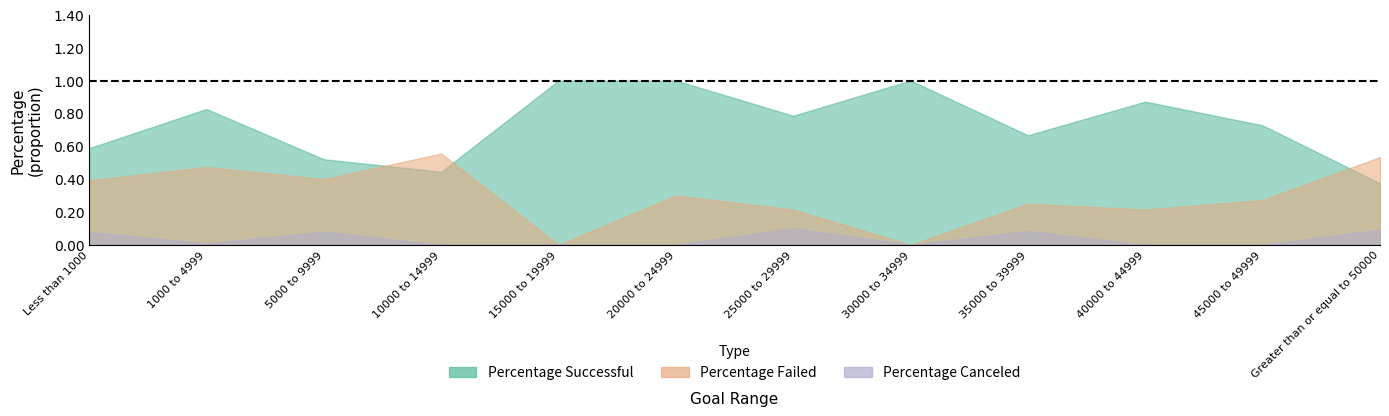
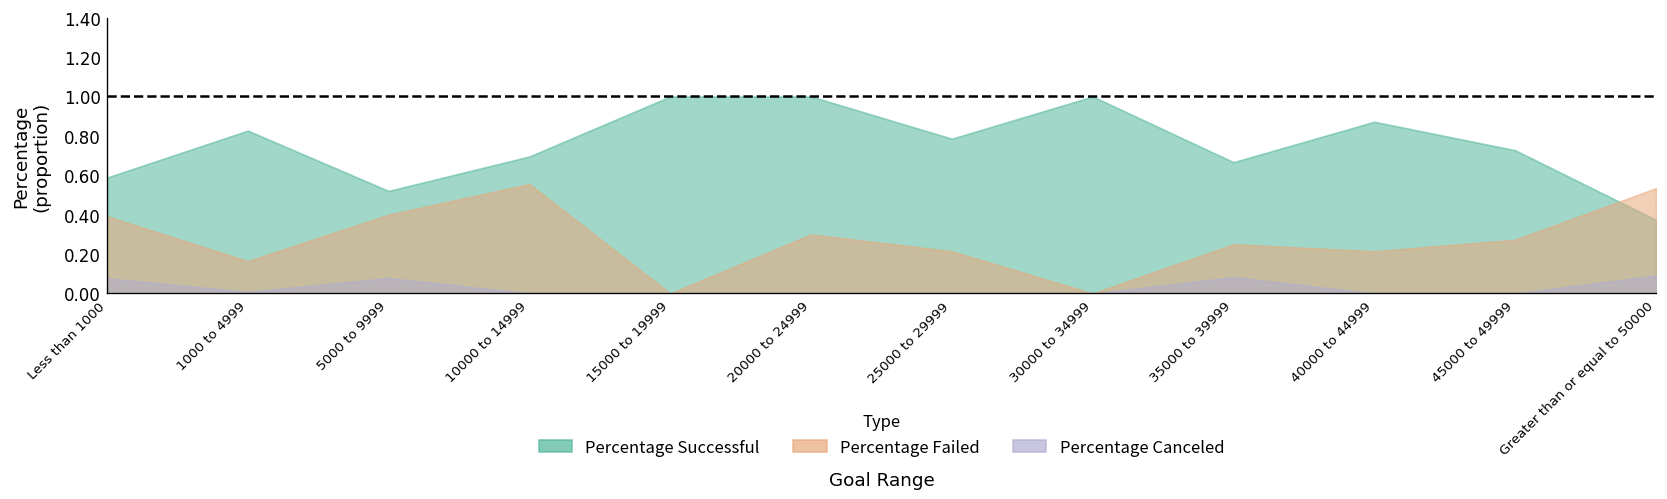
  {
    "Percentage Successful": {
      "Less than 1000": 0.59,
      "1000 to 4999": 0.83,
      "5000 to 9999": 0.52,
-     "10000 to 14999": 0.44,
+     "10000 to 14999": 0.70,
      "15000 to 19999": 1.00,
      "20000 to 24999": 1.00,
      "25000 to 29999": 0.79,
      "30000 to 34999": 1.00,
      "35000 to 39999": 0.67,
      "40000 to 44999": 0.87,
      "45000 to 49999": 0.73,
      "Greater than or equal to 50000": 0.37
    },
    "Percentage Failed": {
      "Less than 1000": 0.39,
-     "1000 to 4999": 0.47,
+     "1000 to 4999": 0.16,
      "5000 to 9999": 0.40,
      "10000 to 14999": 0.56,
      "20000 to 24999": 0.30,
      "25000 to 29999": 0.21,
      "35000 to 39999": 0.25,
      "40000 to 44999": 0.21,
      "45000 to 49999": 0.27,
      "Greater than or equal to 50000": 0.53
    },
    "Percentage Canceled": {
      "Less than 1000": 0.08,
      "5000 to 9999": 0.08,
      "10000 to 14999": 0.0,
      "20000 to 24999": 0.0,
-     "25000 to 29999": 0.1,
+     "25000 to 29999": 0.0,
      "35000 to 39999": 0.08,
      "40000 to 44999": 0.0,
      "45000 to 49999": 0.0,
      "Greater than or equal to 50000": 0.1
    }
  }
